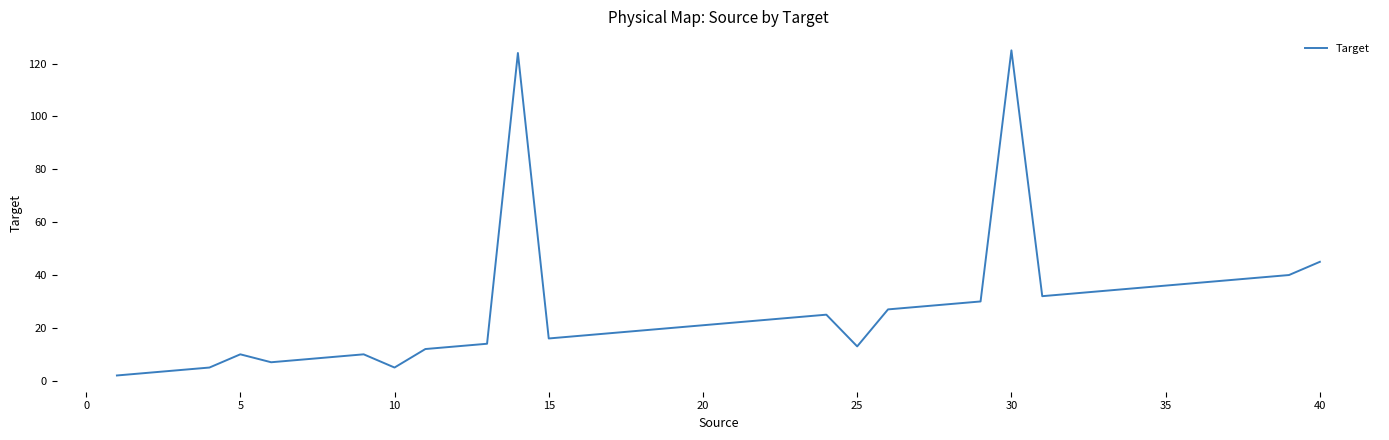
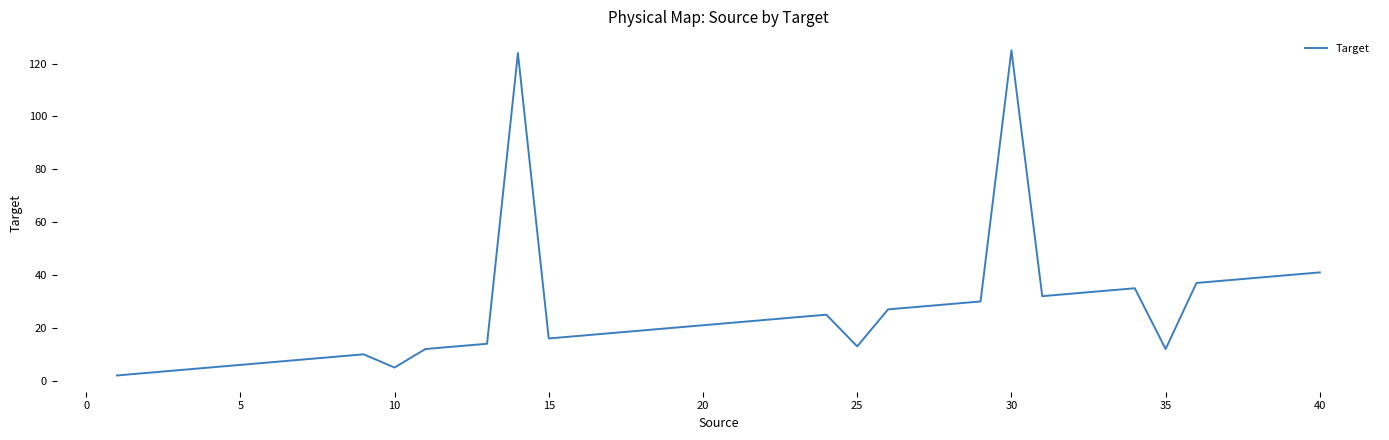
  {
-   "5": 10,
+   "5": 6,
    "10": 5,
    "15": 16,
    "20": 21,
    "25": 13,
    "30": 125,
-   "35": 36,
-   "40": 45
+   "35": 12,
+   "40": 41
  }
